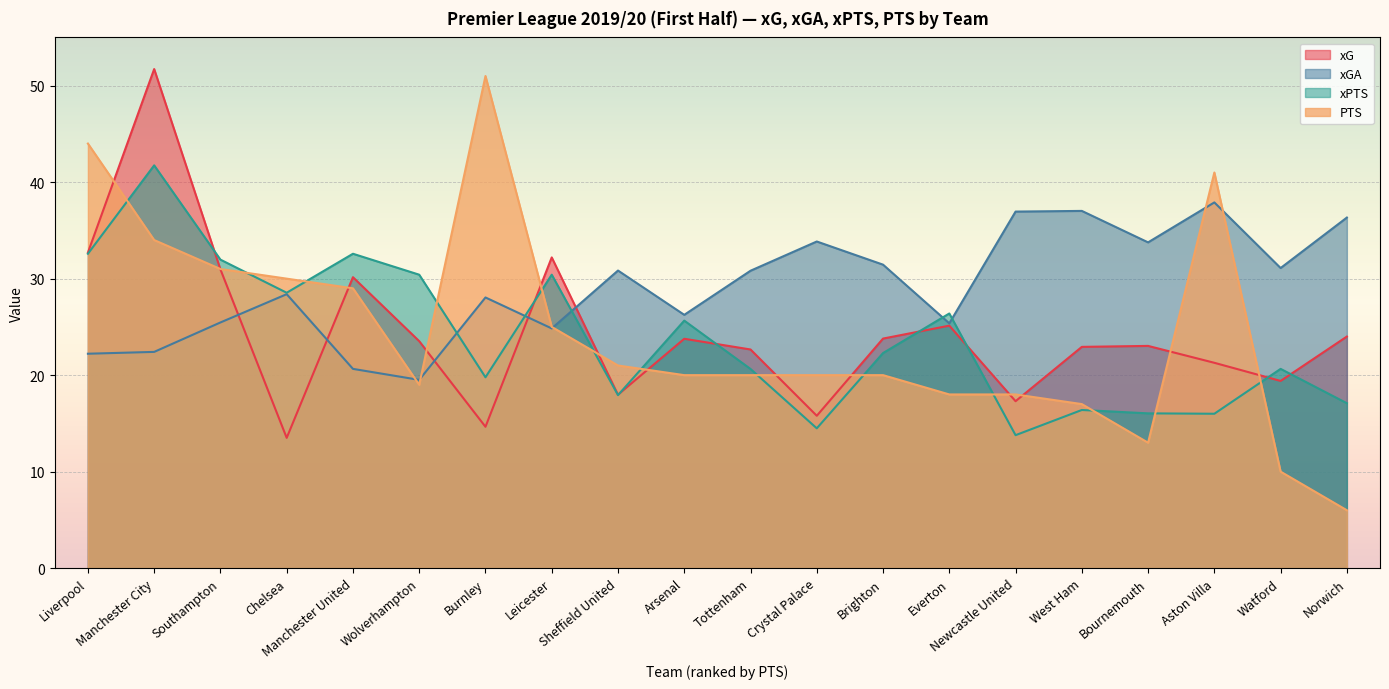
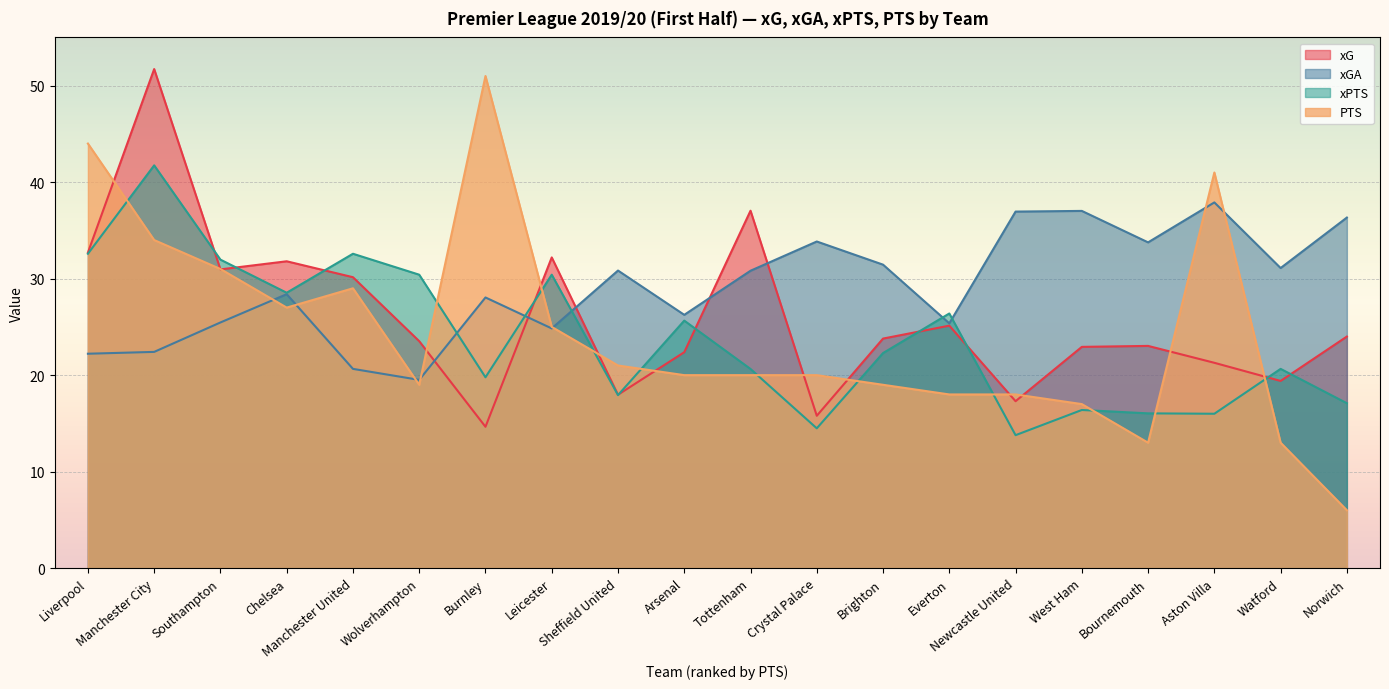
  {
    "xG": {
      "Manchester City": 52,
-     "Chelsea": 14,
+     "Chelsea": 32,
      "Manchester United": 30,
      "Wolverhampton": 24,
      "Burnley": 15,
      "Leicester": 32,
-     "Arsenal": 24,
-     "Tottenham": 23,
+     "Arsenal": 22,
+     "Tottenham": 37,
      "Crystal Palace": 16,
      "Brighton": 24,
      "Newcastle United": 17,
      "West Ham": 23,
      "Bournemouth": 23,
      "Aston Villa": 21,
      "Watford": 19,
      "Norwich": 24
    },
    "PTS": {
      "Liverpool": 44,
      "Manchester City": 34,
-     "Chelsea": 30,
+     "Chelsea": 27,
      "Manchester United": 29,
      "Wolverhampton": 19,
      "Burnley": 51,
      "Sheffield United": 21,
      "Arsenal": 20,
      "Tottenham": 20,
      "Crystal Palace": 20,
-     "Brighton": 20,
+     "Brighton": 19,
      "Everton": 18,
      "Newcastle United": 18,
      "West Ham": 17,
      "Bournemouth": 13,
      "Aston Villa": 41,
-     "Watford": 10,
+     "Watford": 13,
      "Norwich": 6
    }
  }
